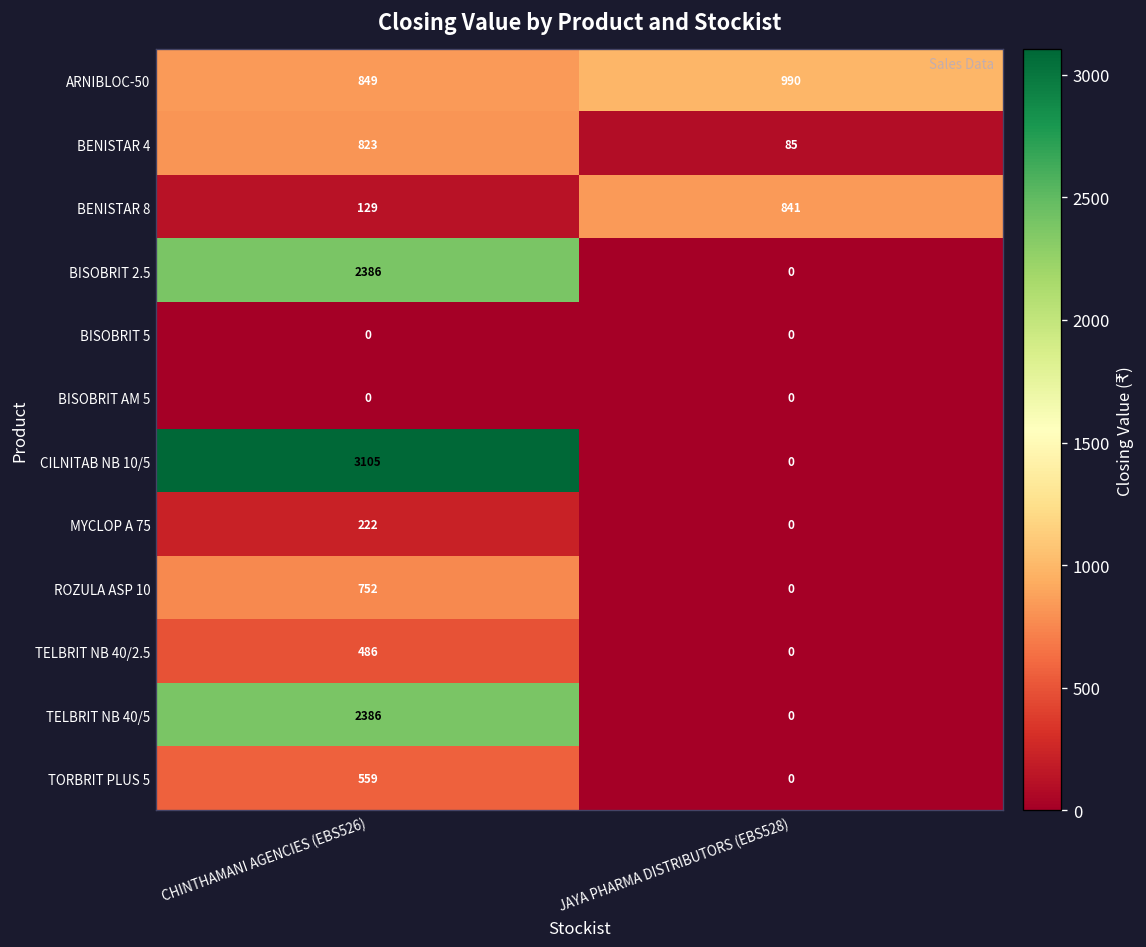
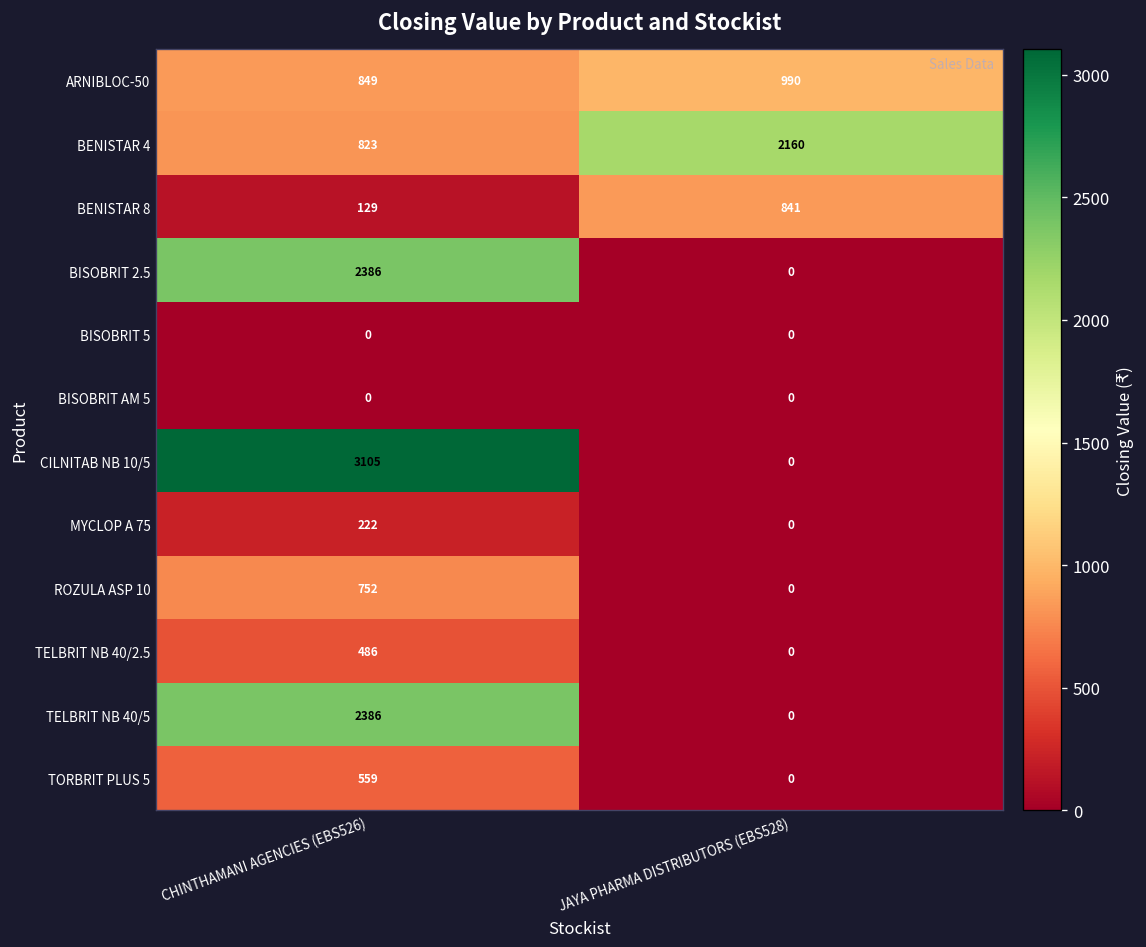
  {
    "ARNIBLOC-50": {
      "CHINTHAMANI AGENCIES (EBS526)": 849
    },
    "BENISTAR 4": {
      "CHINTHAMANI AGENCIES (EBS526)": 823,
-     "JAYA PHARMA DISTRIBUTORS (EBS528)": 85
+     "JAYA PHARMA DISTRIBUTORS (EBS528)": 2160
    },
    "BENISTAR 8": {
      "CHINTHAMANI AGENCIES (EBS526)": 129,
      "JAYA PHARMA DISTRIBUTORS (EBS528)": 841
    },
    "BISOBRIT 2.5": {
      "CHINTHAMANI AGENCIES (EBS526)": 2386,
      "JAYA PHARMA DISTRIBUTORS (EBS528)": 0
    },
    "BISOBRIT 5": {
      "CHINTHAMANI AGENCIES (EBS526)": 0,
      "JAYA PHARMA DISTRIBUTORS (EBS528)": 0
    },
    "BISOBRIT AM 5": {
      "CHINTHAMANI AGENCIES (EBS526)": 0,
      "JAYA PHARMA DISTRIBUTORS (EBS528)": 0
    },
    "CILNITAB NB 10/5": {
      "CHINTHAMANI AGENCIES (EBS526)": 3105,
      "JAYA PHARMA DISTRIBUTORS (EBS528)": 0
    },
    "MYCLOP A 75": {
      "CHINTHAMANI AGENCIES (EBS526)": 222,
      "JAYA PHARMA DISTRIBUTORS (EBS528)": 0
    },
    "ROZULA ASP 10": {
      "CHINTHAMANI AGENCIES (EBS526)": 752,
      "JAYA PHARMA DISTRIBUTORS (EBS528)": 0
    },
    "TELBRIT NB 40/2.5": {
      "CHINTHAMANI AGENCIES (EBS526)": 486,
      "JAYA PHARMA DISTRIBUTORS (EBS528)": 0
    },
    "TELBRIT NB 40/5": {
      "CHINTHAMANI AGENCIES (EBS526)": 2386,
      "JAYA PHARMA DISTRIBUTORS (EBS528)": 0
    },
    "TORBRIT PLUS 5": {
      "CHINTHAMANI AGENCIES (EBS526)": 559,
      "JAYA PHARMA DISTRIBUTORS (EBS528)": 0
    }
  }
